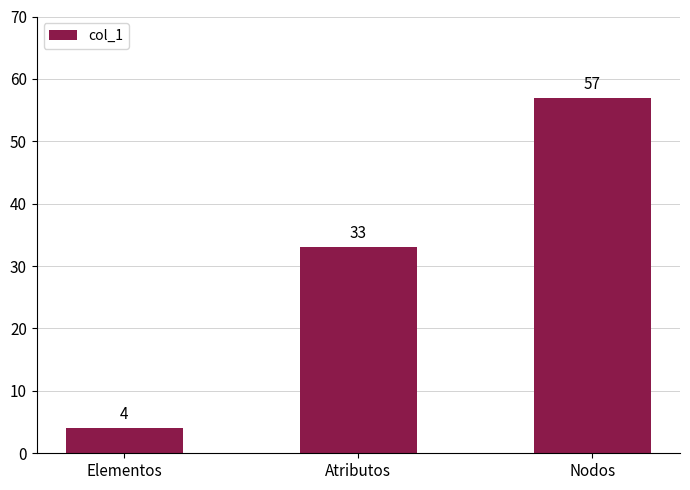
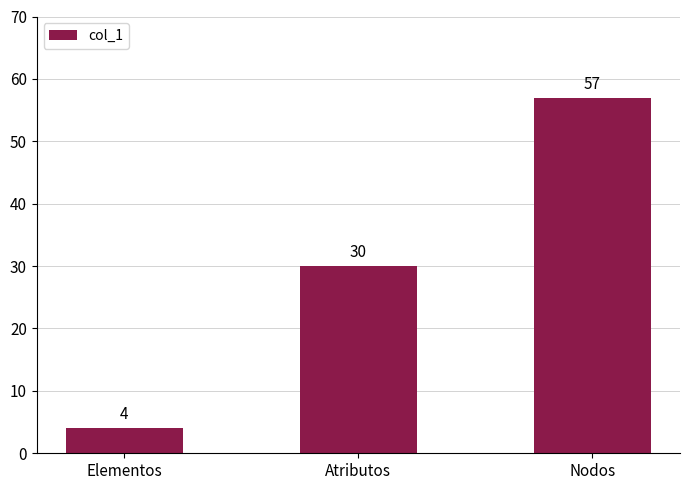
  {
    "Elementos": 4,
-   "Atributos": 33,
+   "Atributos": 30,
    "Nodos": 57
  }
